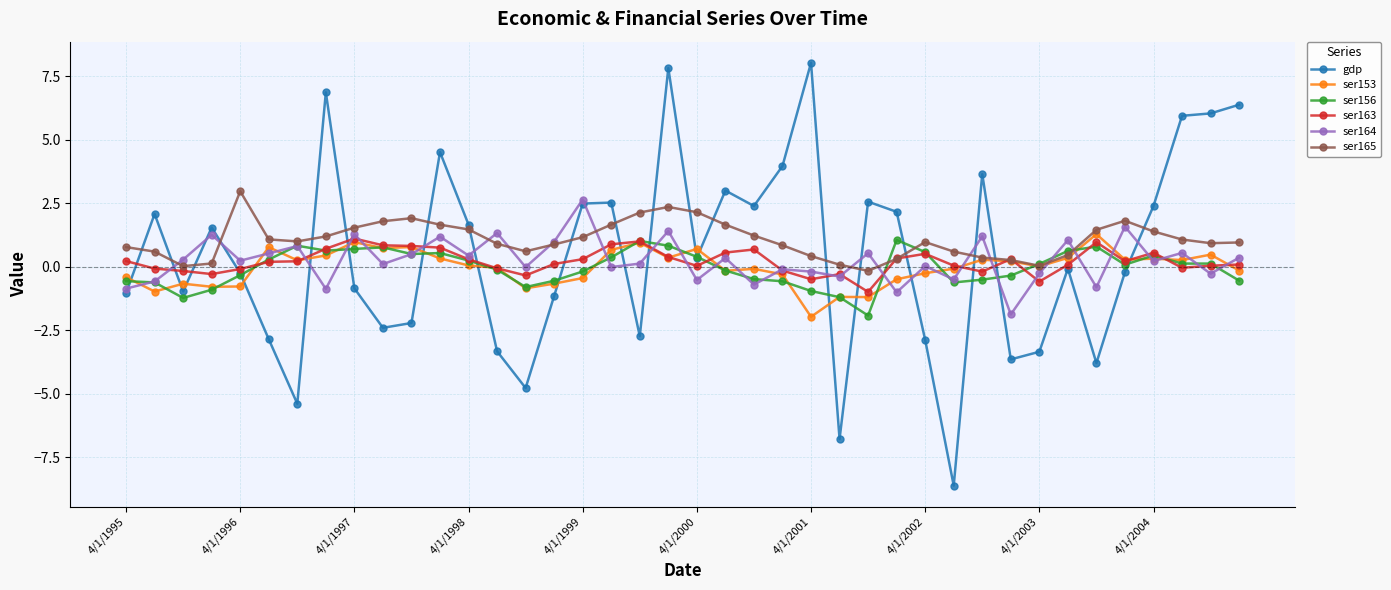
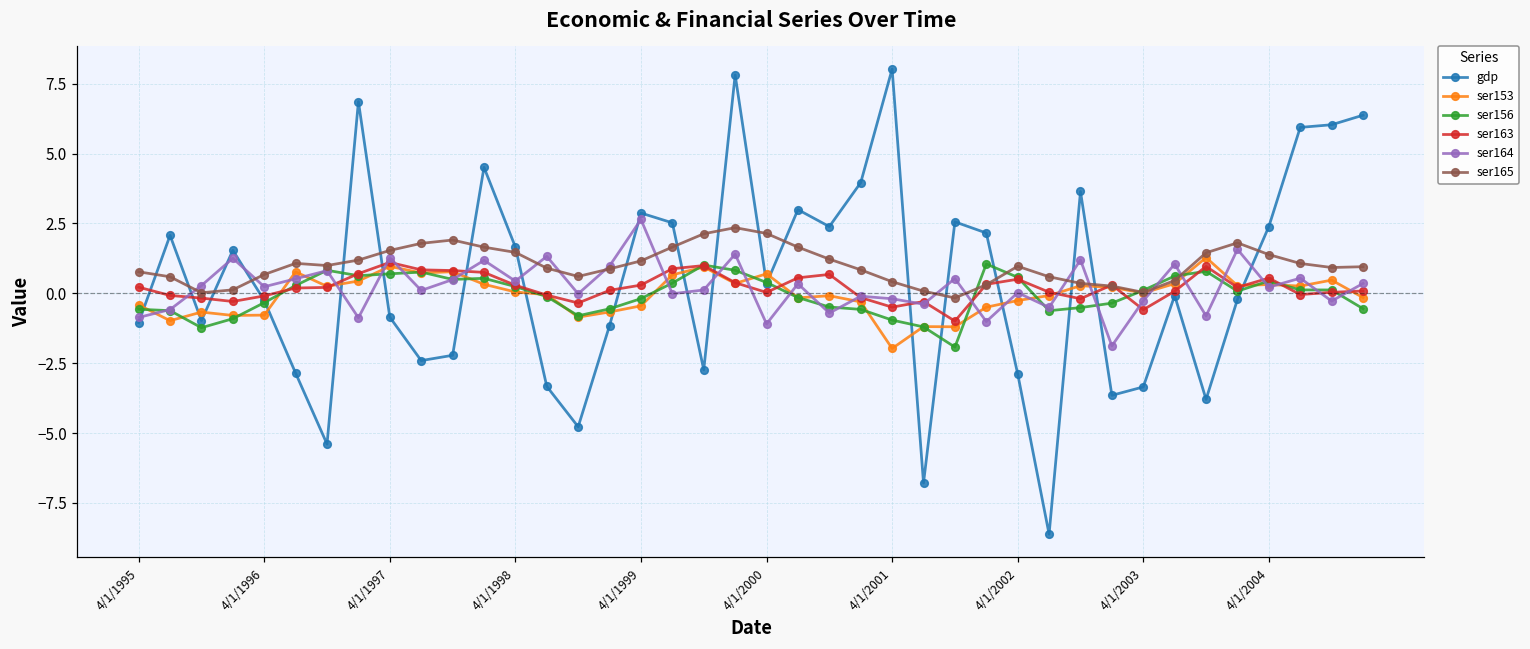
  {
    "gdp": {
      "4/1/1995": -1.0,
      "4/1/1997": -0.9,
      "4/1/1998": 1.7,
-     "4/1/1999": 2.5,
+     "4/1/1999": 2.9,
      "4/1/2001": 8.0,
      "4/1/2002": -2.9,
      "4/1/2003": -3.3,
      "4/1/2004": 2.4
    },
    "ser153": {
      "4/1/1995": -0.4,
      "4/1/1996": -0.8,
      "4/1/1997": 1.0,
      "4/1/1998": 0.0,
      "4/1/1999": -0.4,
      "4/1/2000": 0.7,
      "4/1/2001": -2.0,
      "4/1/2002": -0.3
    },
    "ser156": {
      "4/1/1995": -0.6,
      "4/1/1997": 0.7,
      "4/1/1999": -0.2,
      "4/1/2001": -1.0,
      "4/1/2004": 0.4
    },
    "ser163": {
      "4/1/1995": 0.2,
      "4/1/1996": -0.1,
      "4/1/1997": 1.1,
      "4/1/1999": 0.3,
      "4/1/2000": 0.0,
      "4/1/2001": -0.5,
      "4/1/2003": -0.6,
      "4/1/2004": 0.5
    },
    "ser164": {
      "4/1/1995": -0.9,
      "4/1/1996": 0.2,
      "4/1/1997": 1.3,
      "4/1/1998": 0.4,
      "4/1/1999": 2.6,
-     "4/1/2000": -0.5,
+     "4/1/2000": -1.1,
      "4/1/2001": -0.2,
      "4/1/2002": 0.0,
      "4/1/2003": -0.3
    },
    "ser165": {
      "4/1/1995": 0.8,
-     "4/1/1996": 3.0,
+     "4/1/1996": 0.7,
      "4/1/1997": 1.5,
      "4/1/1998": 1.5,
      "4/1/1999": 1.2,
      "4/1/2000": 2.1,
      "4/1/2001": 0.4,
      "4/1/2002": 1.0,
      "4/1/2004": 1.4
    }
  }
